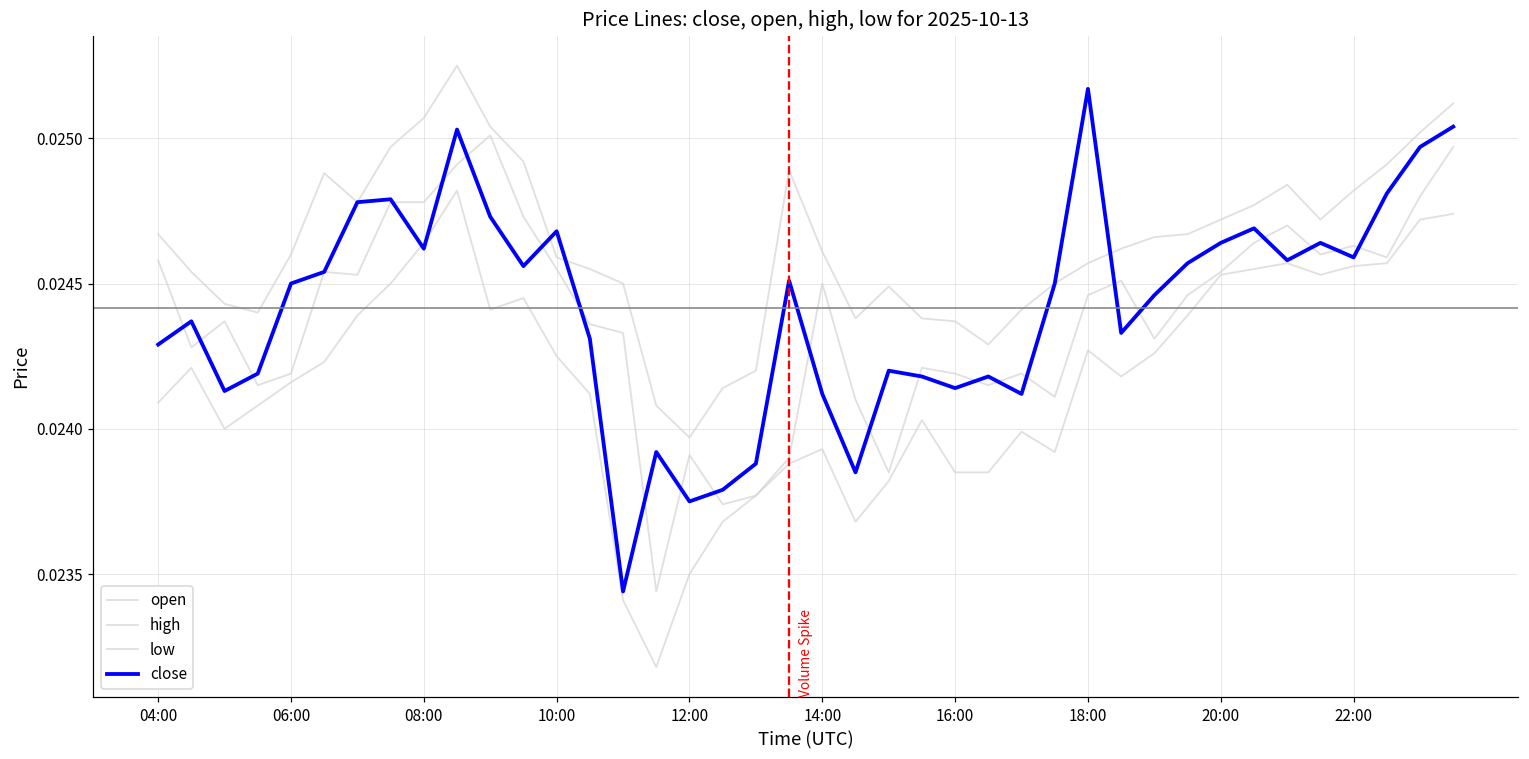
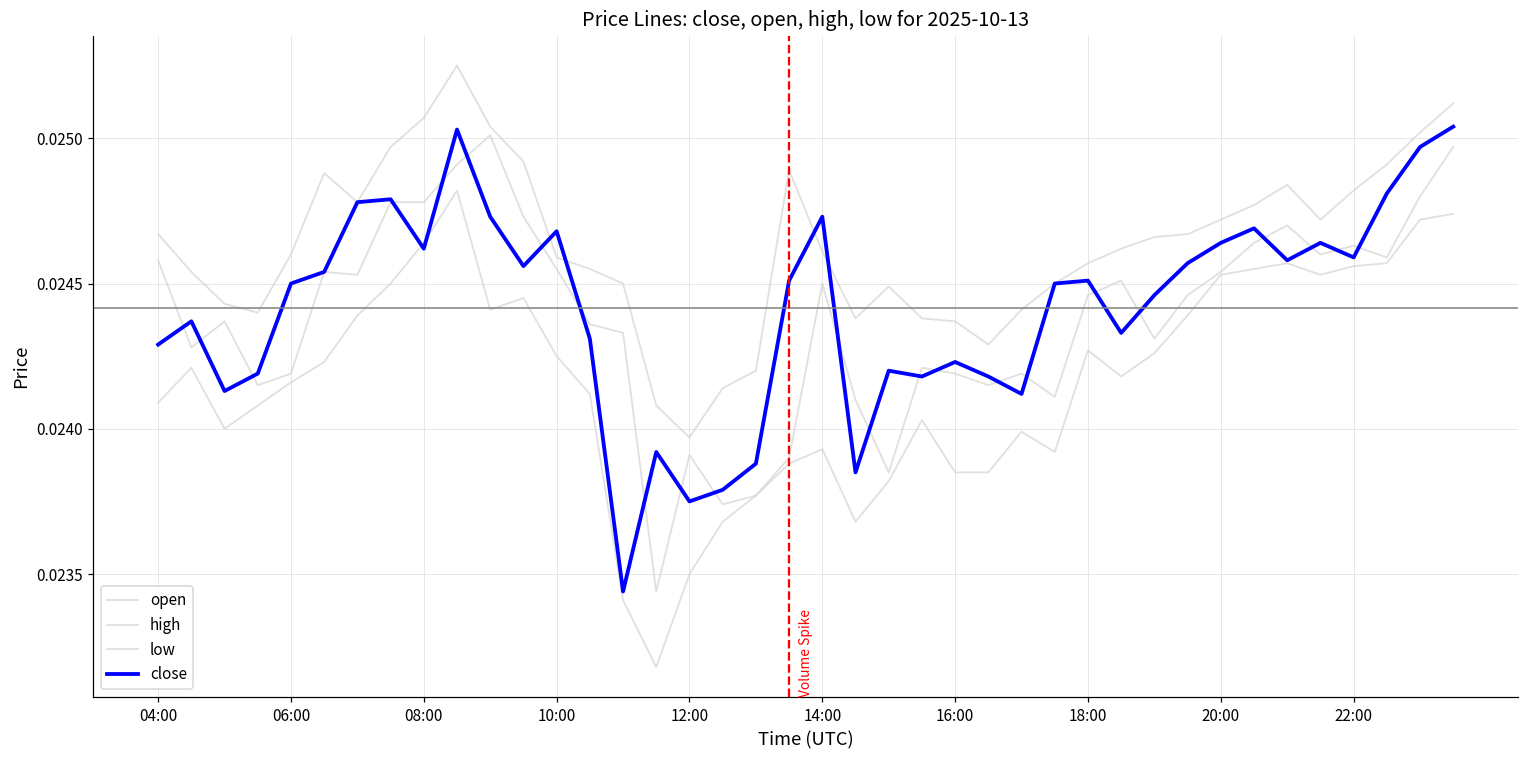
  {
    "close": {
      "04:00": 0.02429,
      "06:00": 0.02450,
      "08:00": 0.02462,
      "10:00": 0.02468,
      "12:00": 0.02375,
-     "14:00": 0.02412,
-     "16:00": 0.02414,
-     "18:00": 0.02517,
+     "14:00": 0.02473,
+     "16:00": 0.02423,
+     "18:00": 0.02451,
      "20:00": 0.02464,
      "22:00": 0.02459
    }
  }
